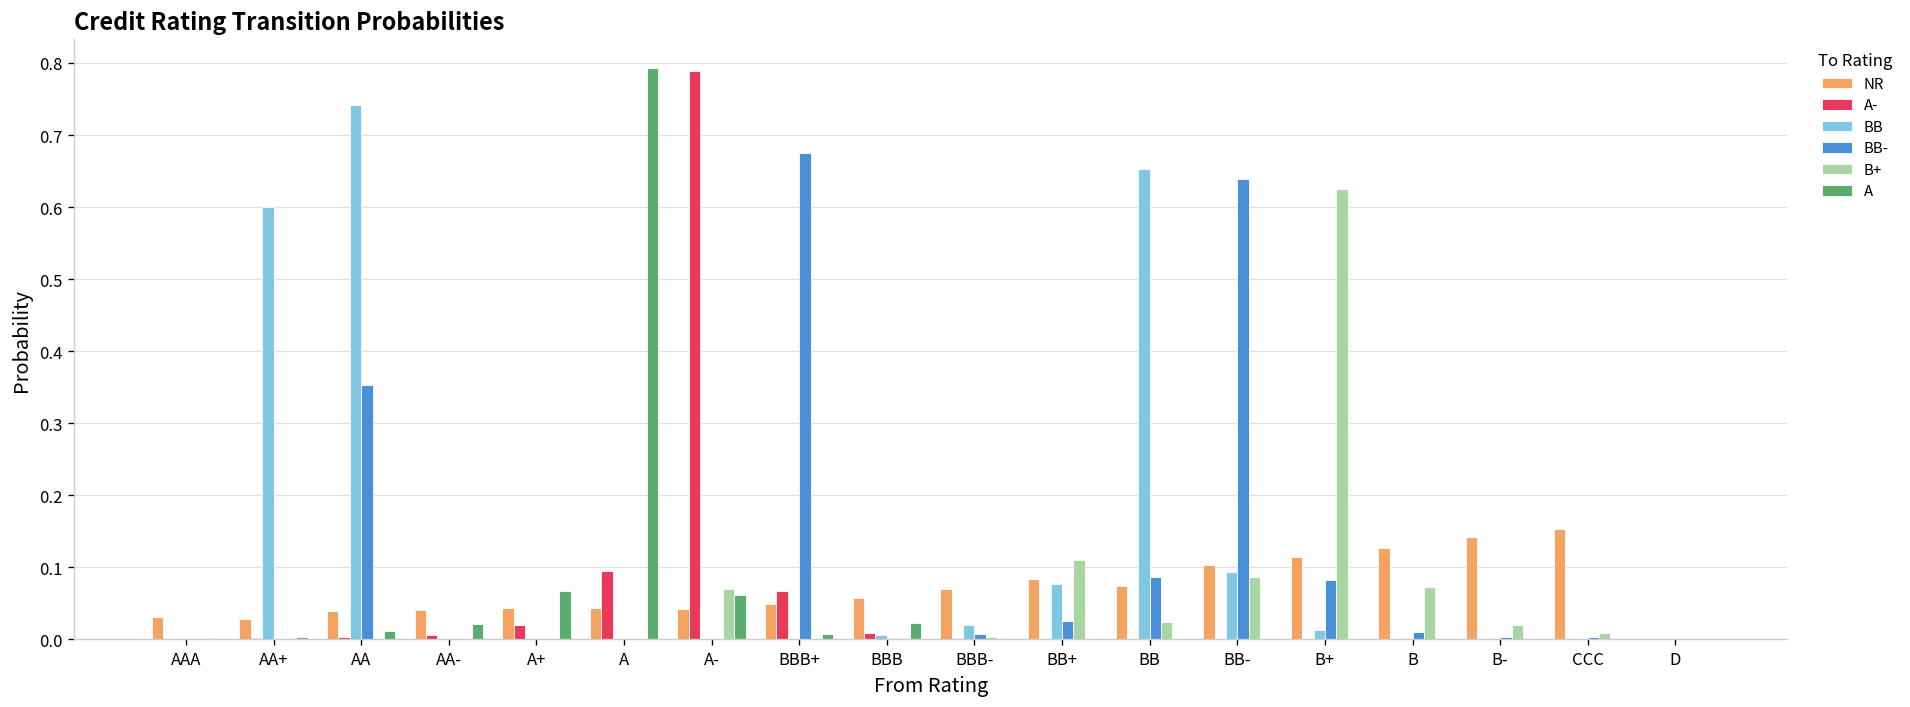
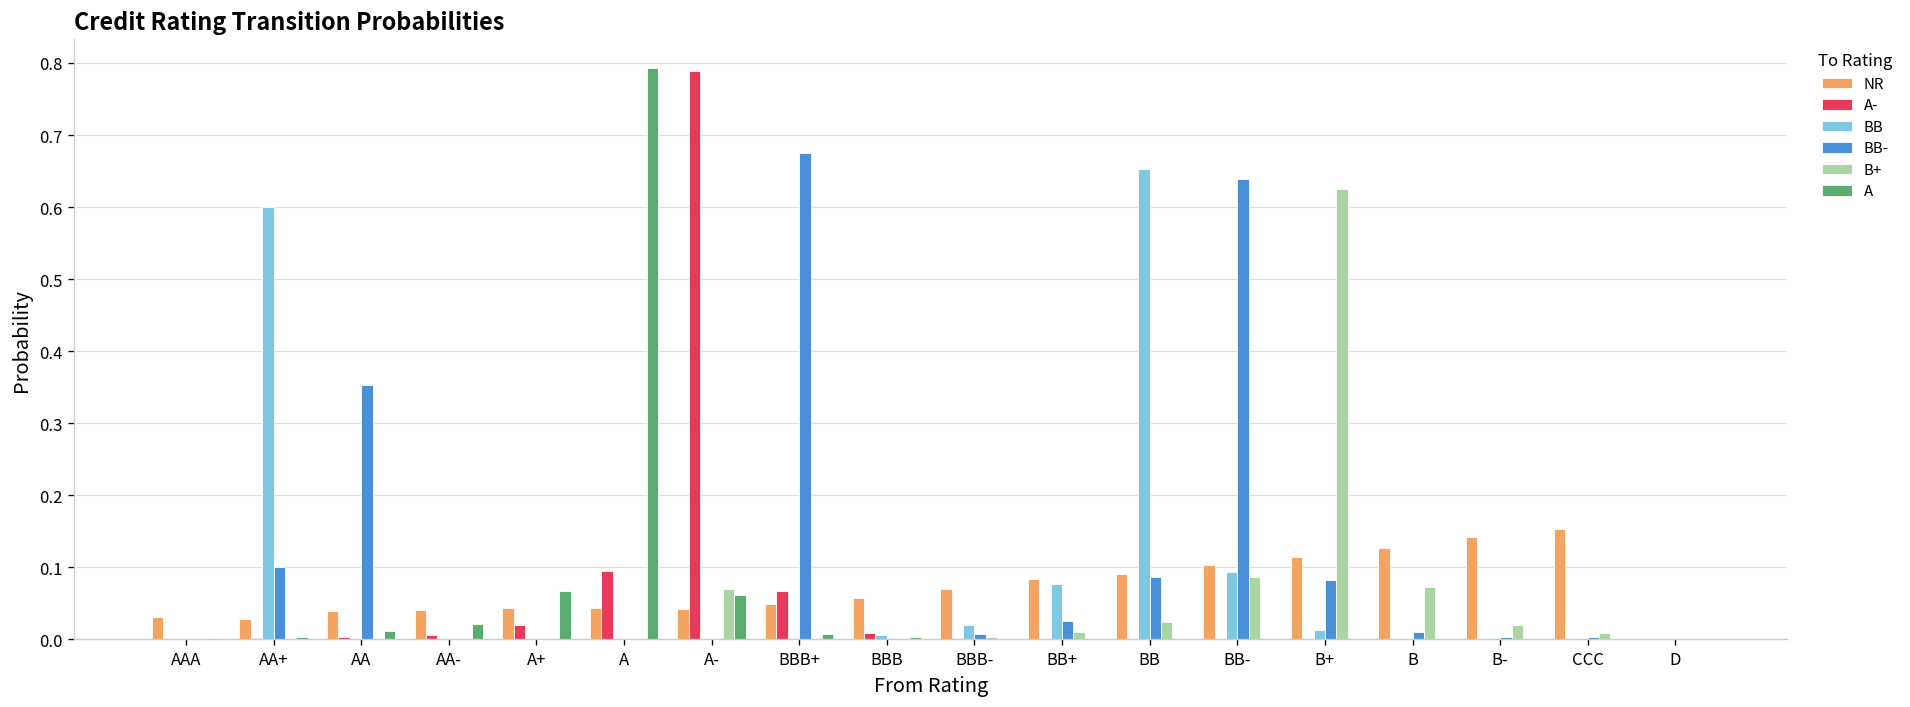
  {
    "NR": {
      "AAA": 0.03,
      "AA+": 0.03,
      "AA": 0.04,
      "AA-": 0.04,
      "A+": 0.04,
      "A": 0.04,
      "A-": 0.04,
      "BBB+": 0.05,
      "BBB": 0.06,
      "BBB-": 0.07,
      "BB+": 0.08,
-     "BB": 0.07,
+     "BB": 0.09,
      "BB-": 0.10,
      "B+": 0.11,
      "B": 0.13,
      "B-": 0.14,
      "CCC": 0.15,
      "D": 0.00
    },
    "A-": {
      "AA-": 0.01,
      "A+": 0.02,
      "A": 0.09,
      "A-": 0.79,
      "BBB+": 0.07,
      "BBB": 0.01,
      "B-": 0.00,
      "D": 0.00
    },
    "BB": {
      "AA+": 0.60,
-     "AA": 0.74,
+     "AA": 0.00,
      "AA-": 0.00,
      "BBB": 0.01,
      "BBB-": 0.02,
      "BB+": 0.08,
      "BB": 0.65,
      "BB-": 0.09,
      "B+": 0.01,
      "D": 0.00
    },
    "BB-": {
-     "AA+": 0.0,
+     "AA+": 0.1,
      "AA": 0.35,
      "AA-": 0.0,
      "BBB+": 0.67,
      "BBB-": 0.01,
      "BB+": 0.03,
      "BB": 0.09,
      "BB-": 0.64,
      "B+": 0.08,
      "B": 0.01,
      "D": 0.0
    },
    "B+": {
      "AAA": 0.00,
      "AA+": 0.00,
      "A-": 0.07,
-     "BB+": 0.11,
+     "BB+": 0.01,
      "BB": 0.02,
      "BB-": 0.09,
      "B+": 0.63,
      "B": 0.07,
      "B-": 0.02,
      "CCC": 0.01,
      "D": 0.00
    },
    "A": {
      "AA": 0.01,
      "AA-": 0.02,
      "A+": 0.07,
      "A": 0.79,
      "A-": 0.06,
      "BBB+": 0.01,
-     "BBB": 0.02,
+     "BBB": 0.00,
      "CCC": 0.00,
      "D": 0.00
    }
  }
